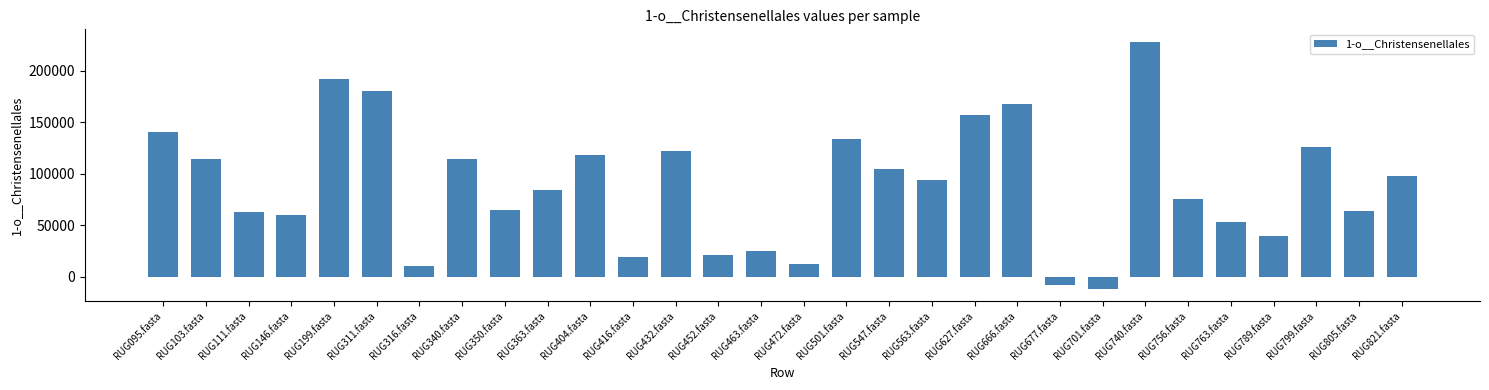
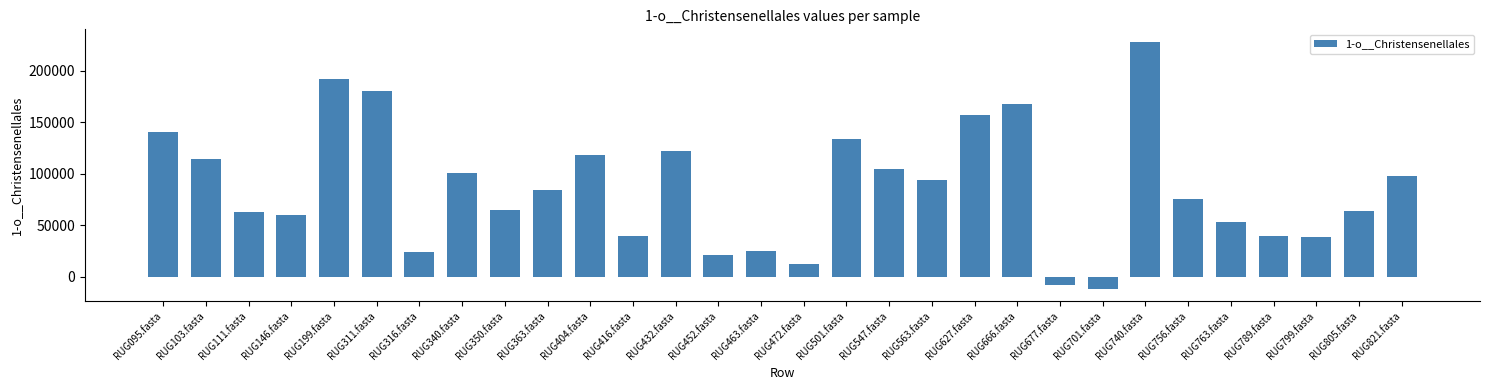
  {
    "RUG095.fasta": 140000,
    "RUG103.fasta": 114000,
    "RUG111.fasta": 63000,
    "RUG146.fasta": 60000,
    "RUG199.fasta": 192000,
    "RUG311.fasta": 181000,
-   "RUG316.fasta": 10000,
-   "RUG340.fasta": 114000,
+   "RUG316.fasta": 24000,
+   "RUG340.fasta": 100000,
    "RUG350.fasta": 64000,
    "RUG363.fasta": 84000,
    "RUG404.fasta": 118000,
-   "RUG416.fasta": 19000,
+   "RUG416.fasta": 39000,
    "RUG432.fasta": 122000,
    "RUG452.fasta": 21000,
    "RUG463.fasta": 25000,
    "RUG472.fasta": 12000,
    "RUG501.fasta": 134000,
    "RUG547.fasta": 104000,
    "RUG563.fasta": 94000,
    "RUG627.fasta": 157000,
    "RUG666.fasta": 168000,
    "RUG677.fasta": -9000,
    "RUG701.fasta": -12000,
    "RUG740.fasta": 228000,
    "RUG756.fasta": 76000,
    "RUG763.fasta": 53000,
    "RUG789.fasta": 39000,
-   "RUG799.fasta": 126000,
+   "RUG799.fasta": 39000,
    "RUG805.fasta": 63000,
    "RUG821.fasta": 98000
  }
